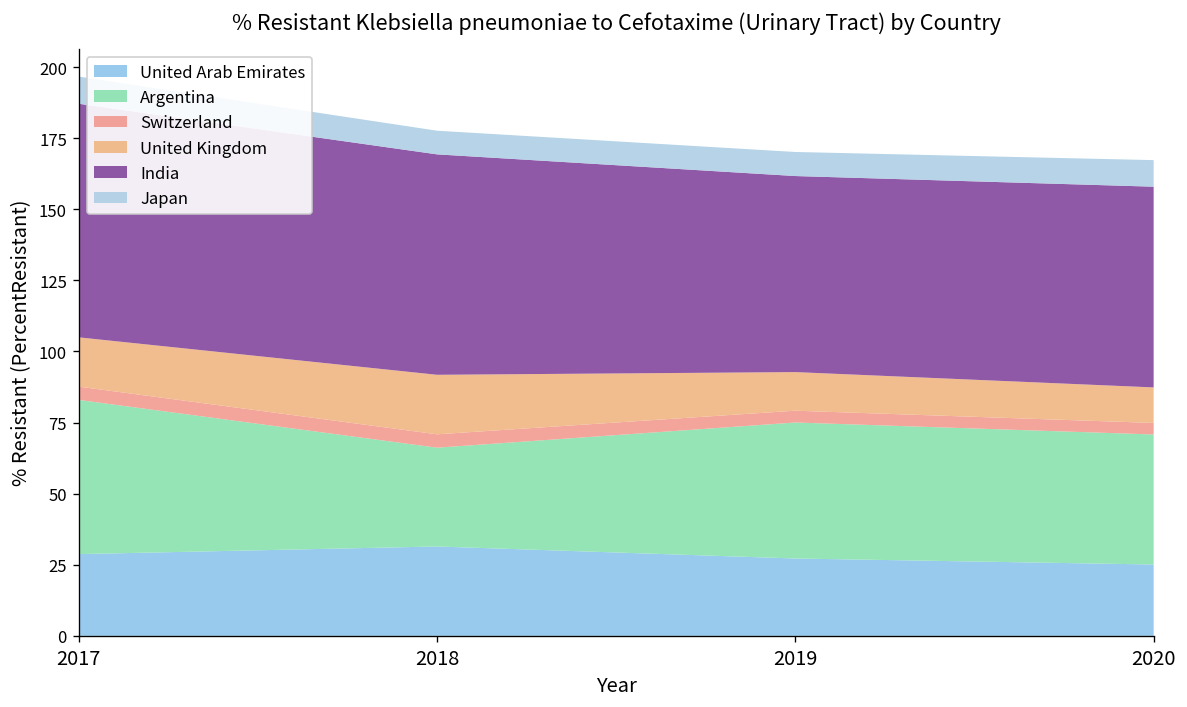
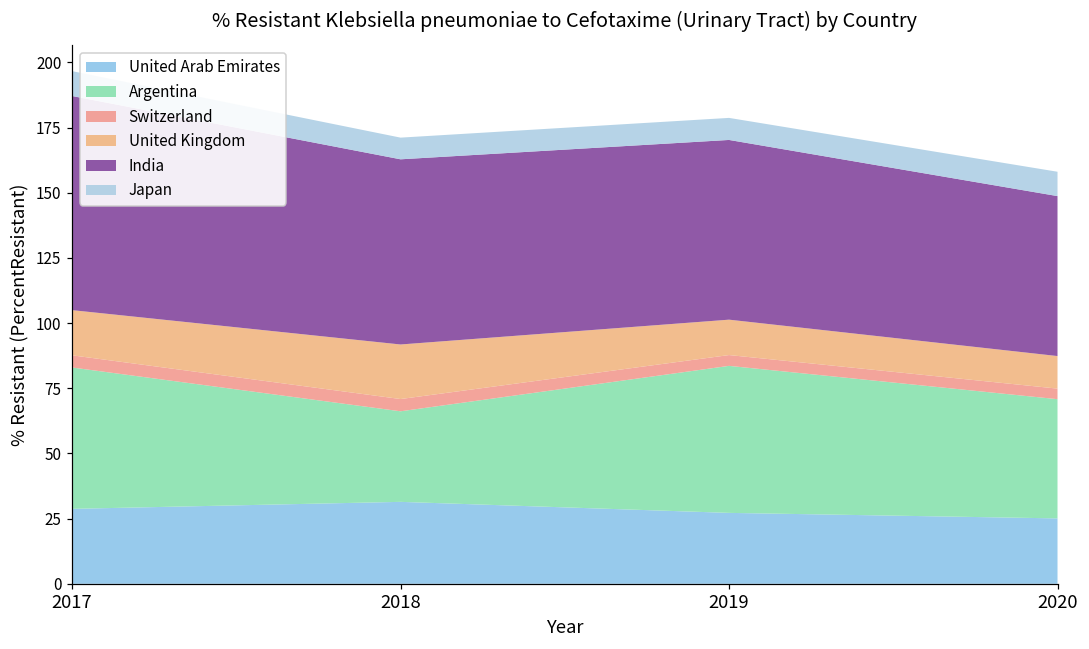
  {
    "Argentina": {
      "2017": 54,
      "2018": 35,
-     "2019": 48,
+     "2019": 56,
      "2020": 46
    },
    "India": {
      "2017": 82,
-     "2018": 78,
+     "2018": 71,
      "2019": 69,
-     "2020": 71
+     "2020": 61
    }
  }
